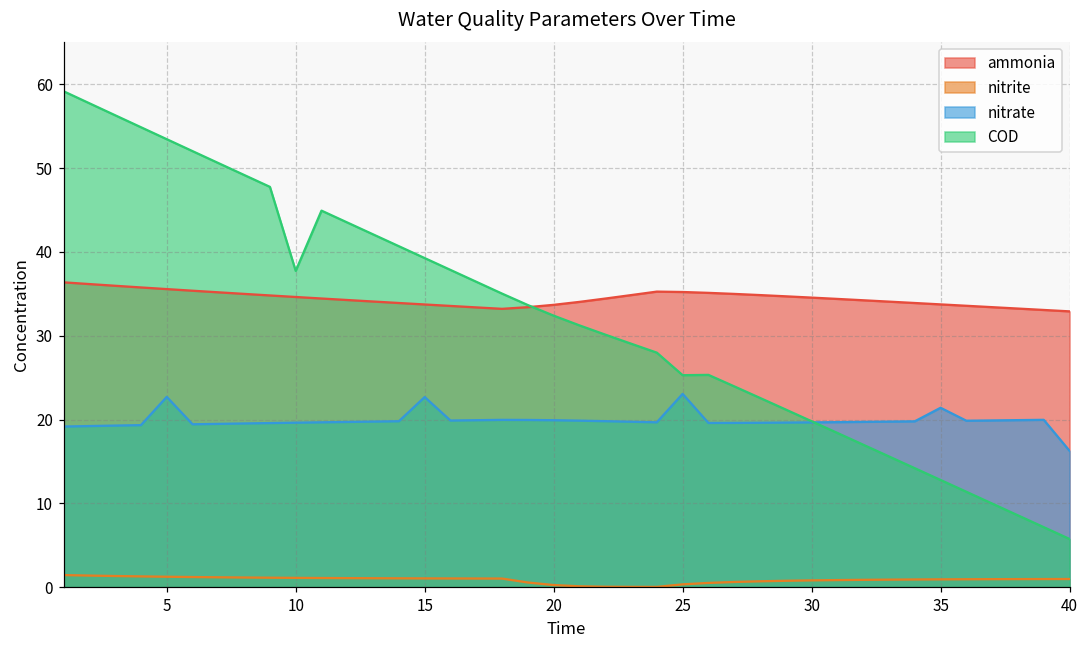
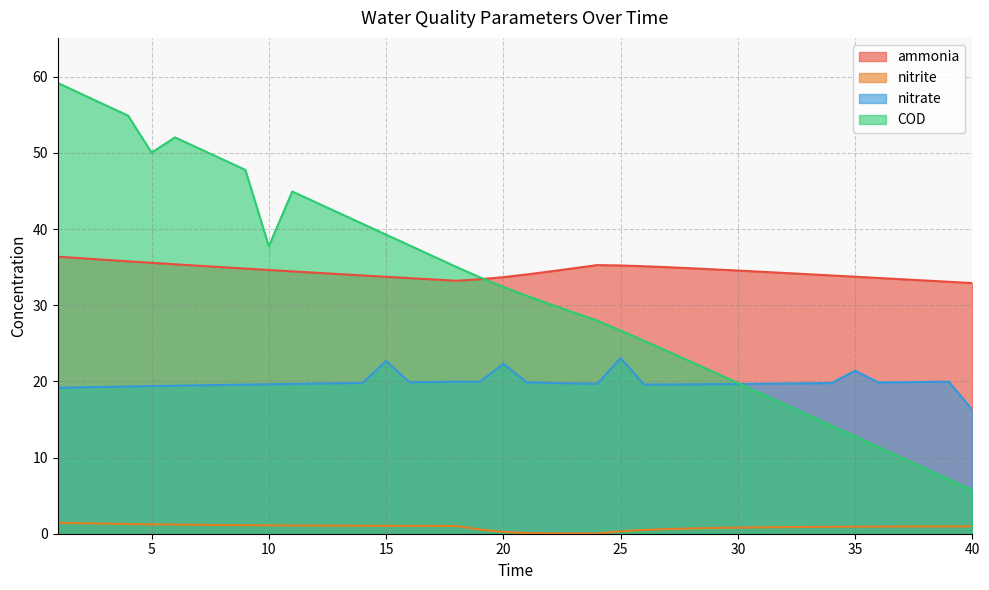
  {
    "nitrate": {
-     "5": 23,
+     "5": 19,
      "10": 20,
      "15": 23,
-     "20": 20,
+     "20": 22,
      "25": 23,
      "35": 21,
      "40": 16
    },
    "COD": {
-     "5": 53,
+     "5": 50,
      "10": 38,
      "15": 39,
      "20": 32,
-     "25": 25,
+     "25": 27,
      "35": 13,
      "40": 6
    }
  }
